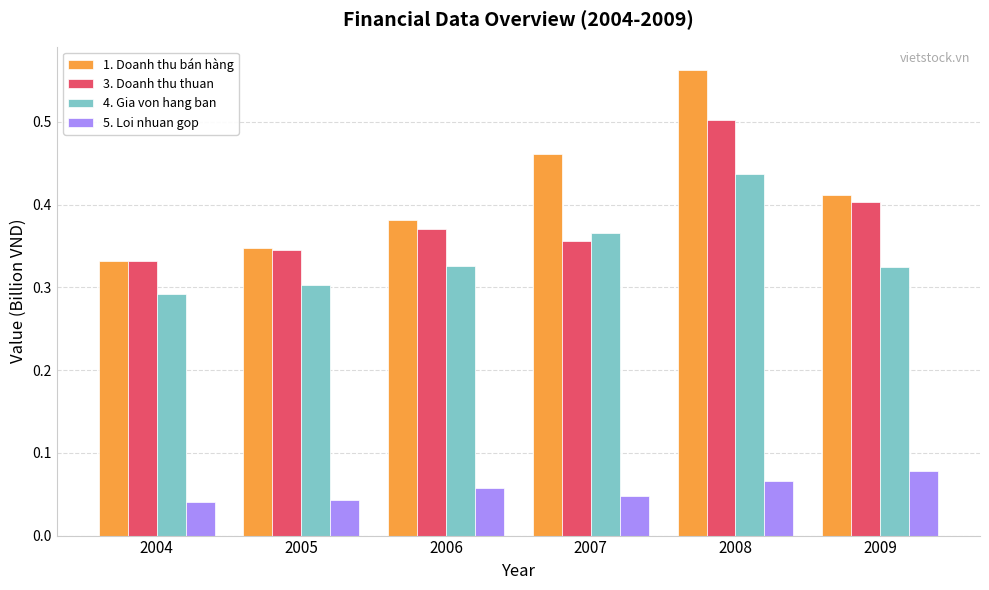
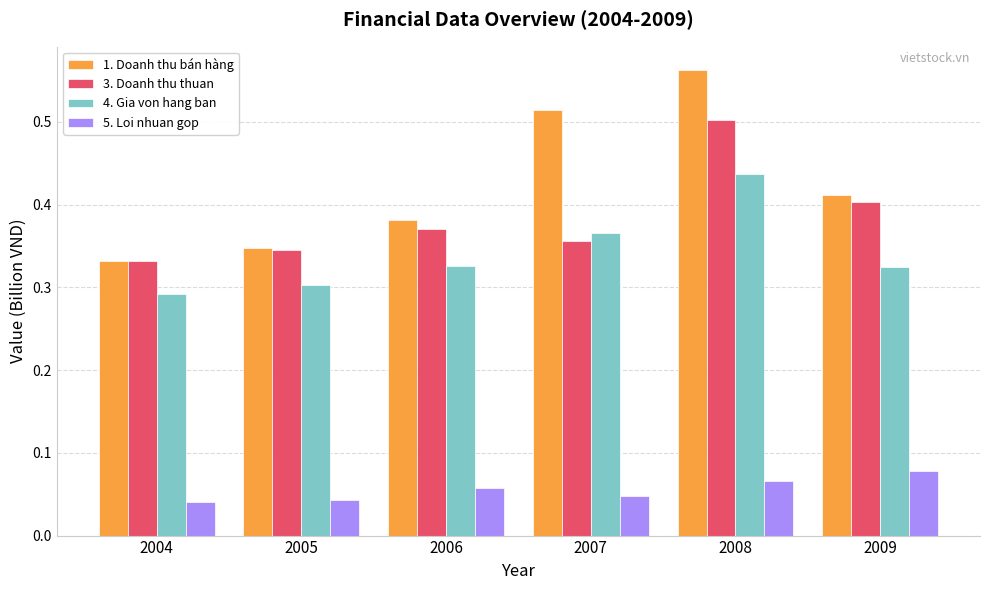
  {
    "1. Doanh thu bán hàng": {
      "2004": 0.33,
      "2005": 0.35,
      "2006": 0.38,
-     "2007": 0.46,
+     "2007": 0.51,
      "2008": 0.56,
      "2009": 0.41
    },
    "3. Doanh thu thuan": {
      "2004": 0.33,
      "2005": 0.35,
      "2006": 0.37,
      "2007": 0.36,
      "2008": 0.50,
      "2009": 0.40
    },
    "4. Gia von hang ban": {
      "2004": 0.29,
      "2005": 0.30,
      "2006": 0.33,
      "2007": 0.37,
      "2008": 0.44,
      "2009": 0.32
    },
    "5. Loi nhuan gop": {
      "2004": 0.04,
      "2005": 0.04,
      "2006": 0.06,
      "2007": 0.05,
      "2008": 0.07,
      "2009": 0.08
    }
  }
